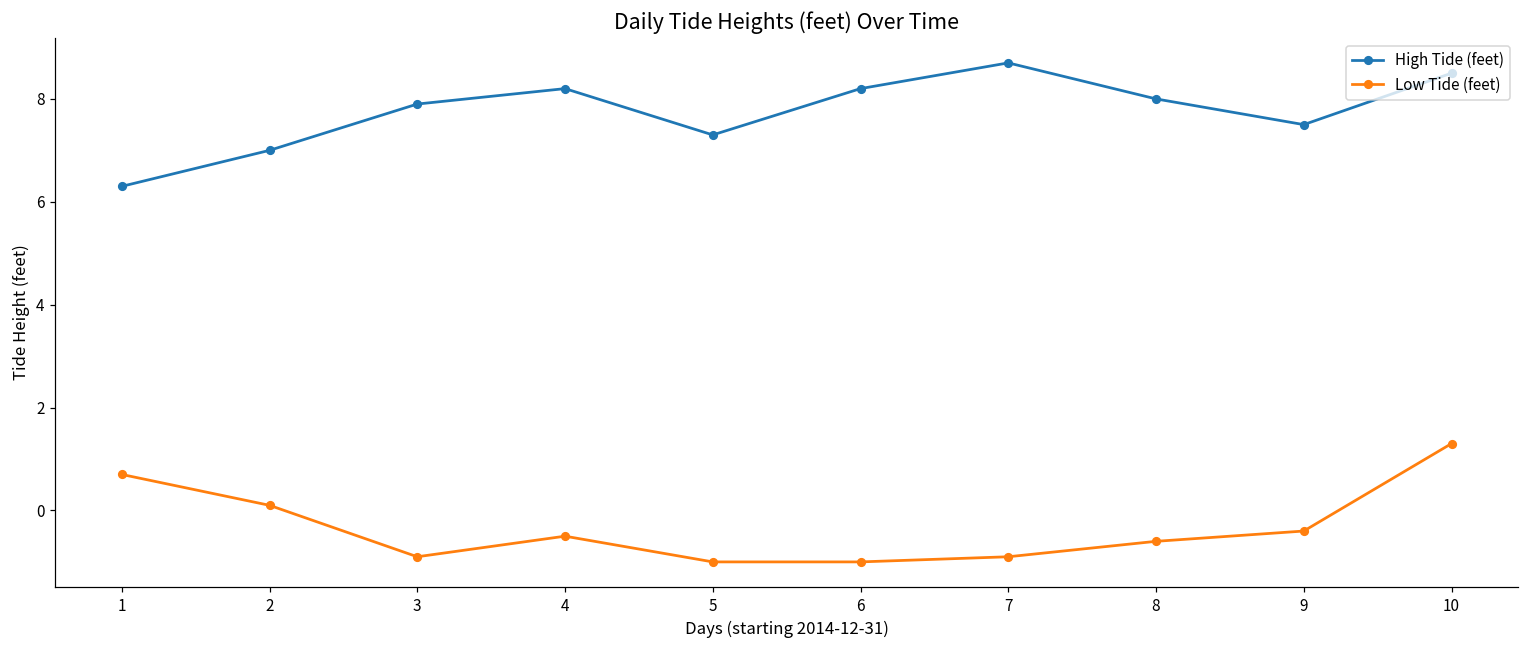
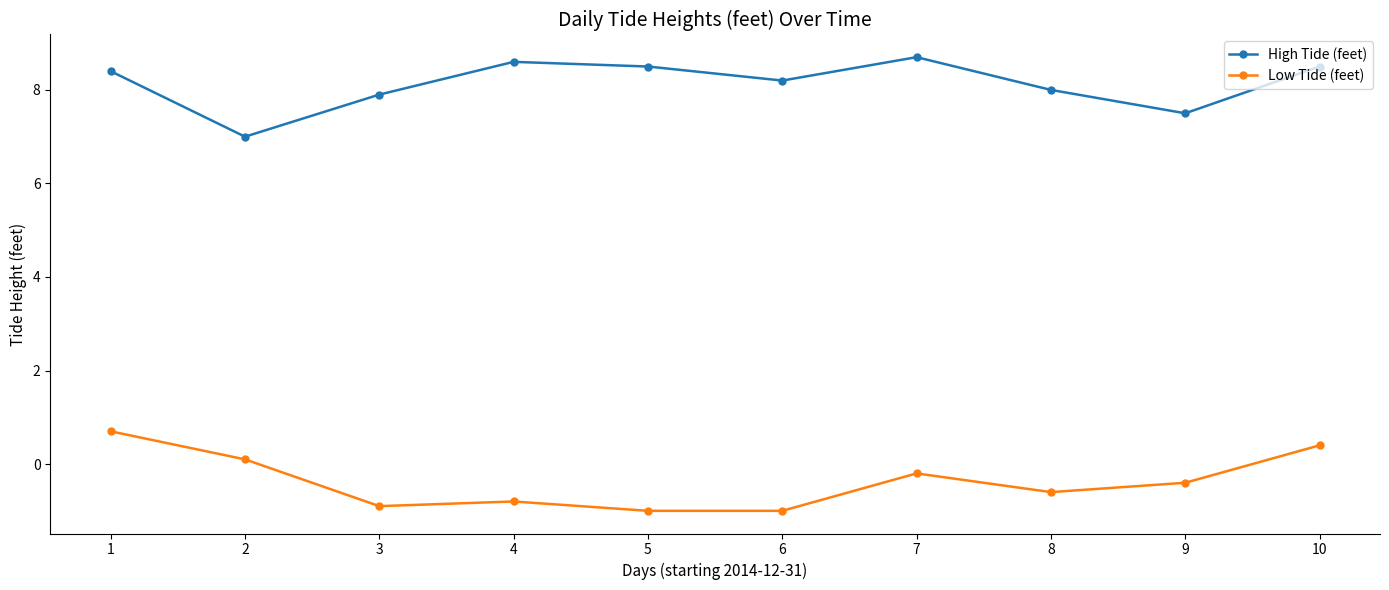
  {
    "High Tide (feet)": {
-     "1": 6.3,
+     "1": 8.4,
      "2": 7.0,
      "3": 7.9,
-     "4": 8.2,
-     "5": 7.3,
+     "4": 8.6,
+     "5": 8.5,
      "6": 8.2,
      "7": 8.7,
      "8": 8.0,
      "9": 7.5
    },
    "Low Tide (feet)": {
      "1": 0.7,
      "2": 0.1,
      "3": -0.9,
-     "4": -0.5,
+     "4": -0.8,
      "5": -1.0,
      "6": -1.0,
-     "7": -0.9,
+     "7": -0.2,
      "8": -0.6,
      "9": -0.4,
-     "10": 1.3
+     "10": 0.4
    }
  }
